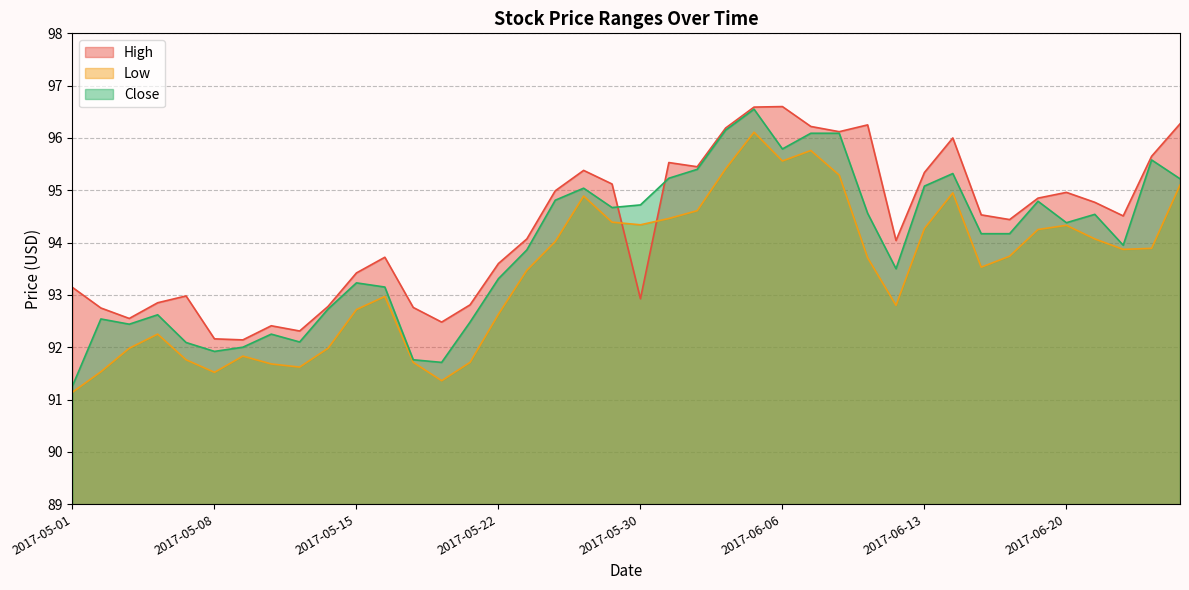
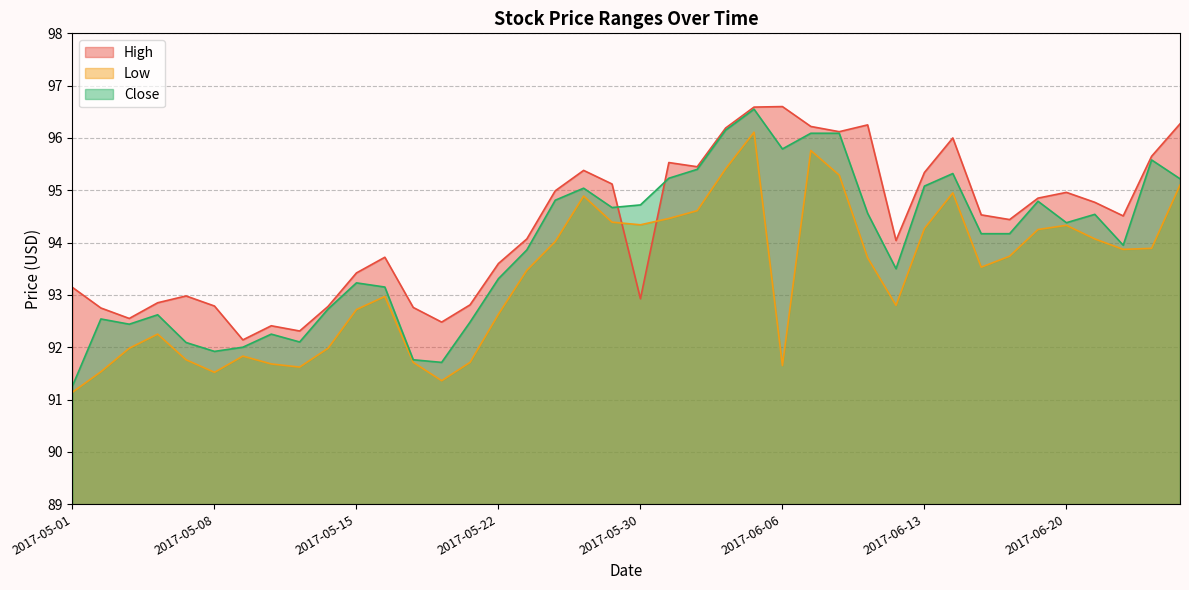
  {
    "High": {
      "2017-05-01": 93.1,
-     "2017-05-08": 92.2,
+     "2017-05-08": 92.8,
      "2017-05-15": 93.4,
      "2017-05-22": 93.6,
      "2017-05-30": 92.9,
      "2017-06-06": 96.6,
      "2017-06-13": 95.3,
      "2017-06-20": 95.0
    },
    "Low": {
      "2017-05-01": 91.1,
      "2017-05-08": 91.5,
      "2017-05-15": 92.7,
      "2017-05-22": 92.6,
      "2017-05-30": 94.3,
-     "2017-06-06": 95.6,
+     "2017-06-06": 91.6,
      "2017-06-13": 94.3,
      "2017-06-20": 94.3
    },
    "Close": {
      "2017-05-01": 91.3,
      "2017-05-08": 91.9,
      "2017-05-15": 93.2,
      "2017-05-22": 93.3,
      "2017-05-30": 94.7,
      "2017-06-06": 95.8,
      "2017-06-13": 95.1,
      "2017-06-20": 94.4
    }
  }
